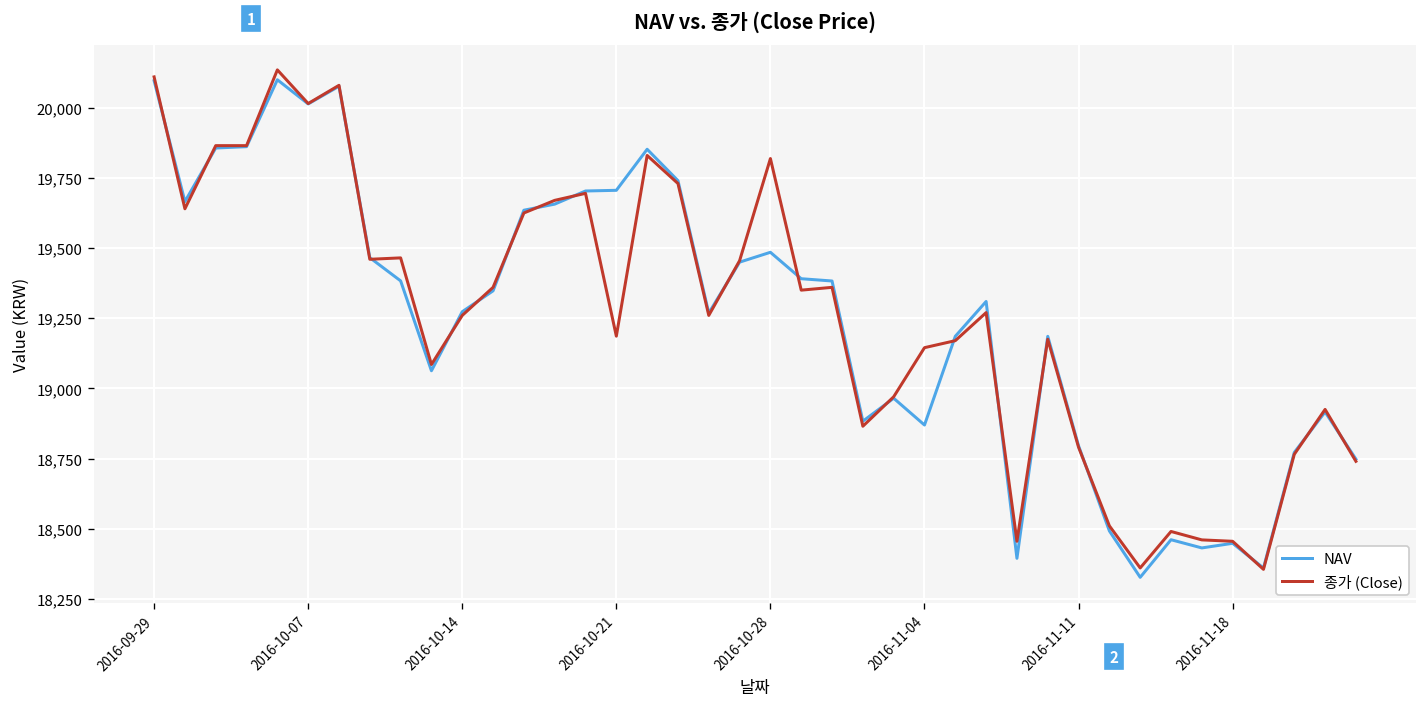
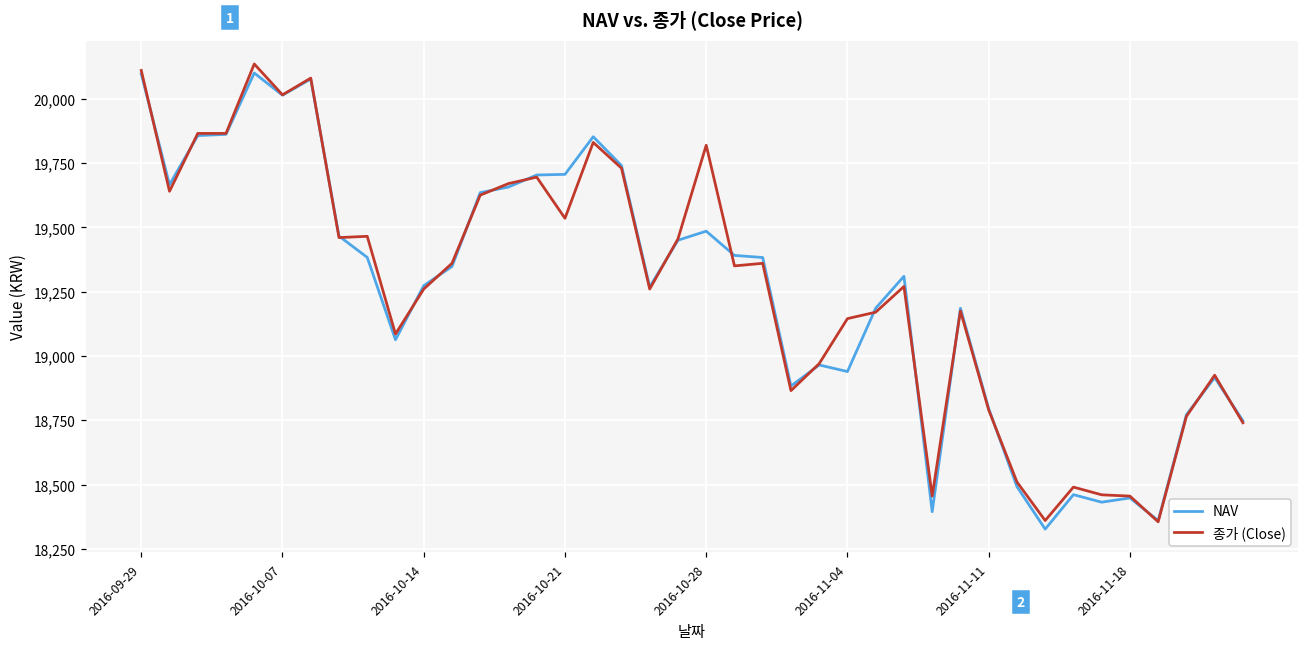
  {
    "NAV": {
      "2016-09-29": "20,100",
      "2016-10-14": "19,270",
      "2016-10-21": "19,710",
      "2016-10-28": "19,480",
-     "2016-11-04": "18,870"
+     "2016-11-04": "18,940"
    },
    "종가 (Close)": {
      "2016-09-29": "20,110",
      "2016-10-14": "19,260",
-     "2016-10-21": "19,190",
+     "2016-10-21": "19,540",
      "2016-10-28": "19,820",
      "2016-11-04": "19,150"
    }
  }
